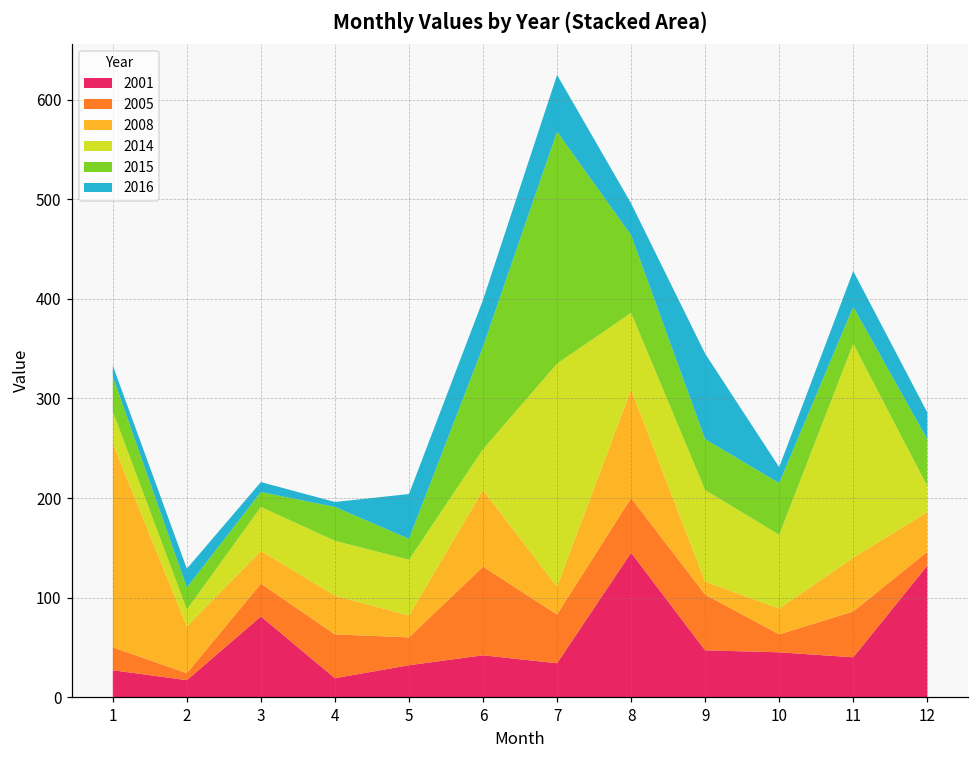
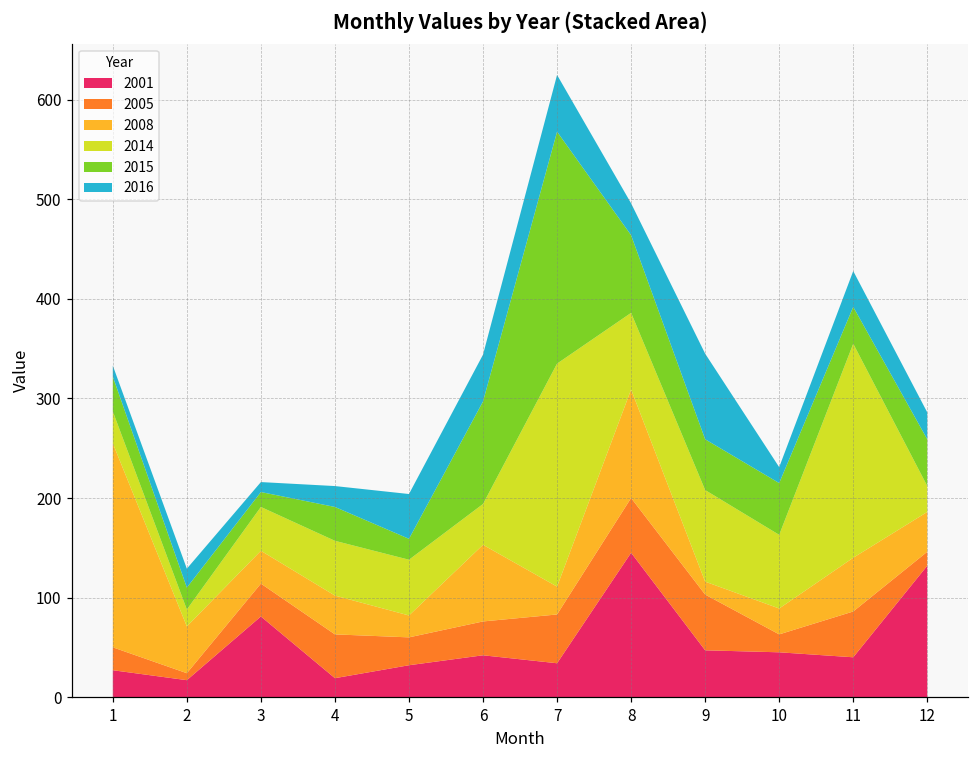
  {
    "2001": {
      "1": 30,
      "2": 20,
      "3": 80,
      "4": 20,
      "5": 30,
      "6": 40,
      "7": 30,
      "8": 150,
      "9": 50,
      "10": 50,
      "11": 40,
      "12": 130
    },
    "2005": {
      "1": 20,
      "2": 10,
      "3": 30,
      "4": 40,
      "5": 30,
-     "6": 90,
+     "6": 30,
      "7": 50,
      "8": 60,
      "9": 60,
      "10": 20,
      "11": 50,
      "12": 10
    },
    "2008": {
      "1": 210,
      "2": 50,
      "3": 30,
      "4": 40,
      "5": 20,
      "6": 80,
      "7": 30,
      "8": 110,
      "9": 10,
      "10": 30,
      "11": 50,
      "12": 40
    },
    "2014": {
      "1": 30,
      "2": 20,
      "3": 40,
      "4": 60,
      "5": 60,
      "6": 40,
      "7": 220,
      "8": 80,
      "9": 90,
      "10": 70,
      "11": 220,
      "12": 30
    },
    "2015": {
      "1": 40,
      "2": 20,
      "3": 20,
      "4": 30,
      "5": 20,
      "6": 100,
      "7": 230,
      "8": 80,
      "9": 50,
      "10": 50,
      "11": 40,
      "12": 50
    },
    "2016": {
      "1": 10,
      "2": 20,
      "3": 10,
-     "4": 10,
+     "4": 20,
      "5": 50,
      "6": 50,
      "7": 60,
      "8": 30,
      "9": 90,
      "10": 20,
      "11": 40,
      "12": 30
    }
  }
